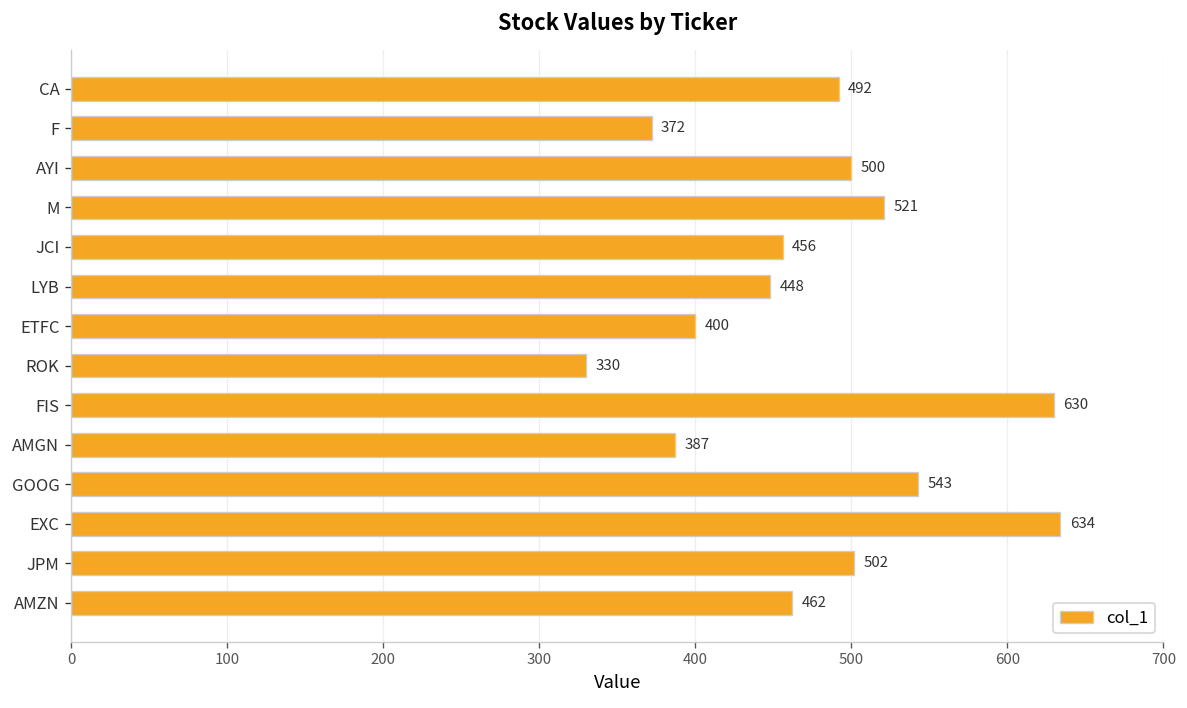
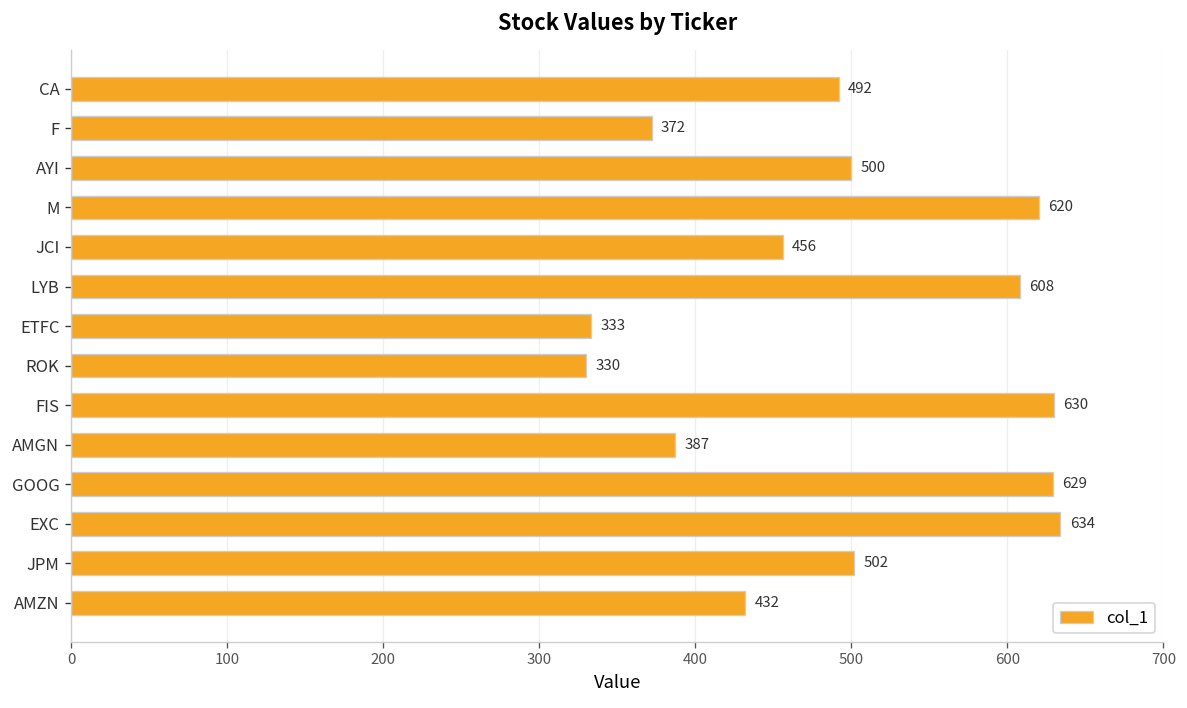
  {
    "CA": 492,
    "F": 372,
    "AYI": 500,
-   "M": 521,
+   "M": 620,
    "JCI": 456,
-   "LYB": 448,
-   "ETFC": 400,
+   "LYB": 608,
+   "ETFC": 333,
    "ROK": 330,
    "FIS": 630,
    "AMGN": 387,
-   "GOOG": 543,
+   "GOOG": 629,
    "EXC": 634,
    "JPM": 502,
-   "AMZN": 462
+   "AMZN": 432
  }
